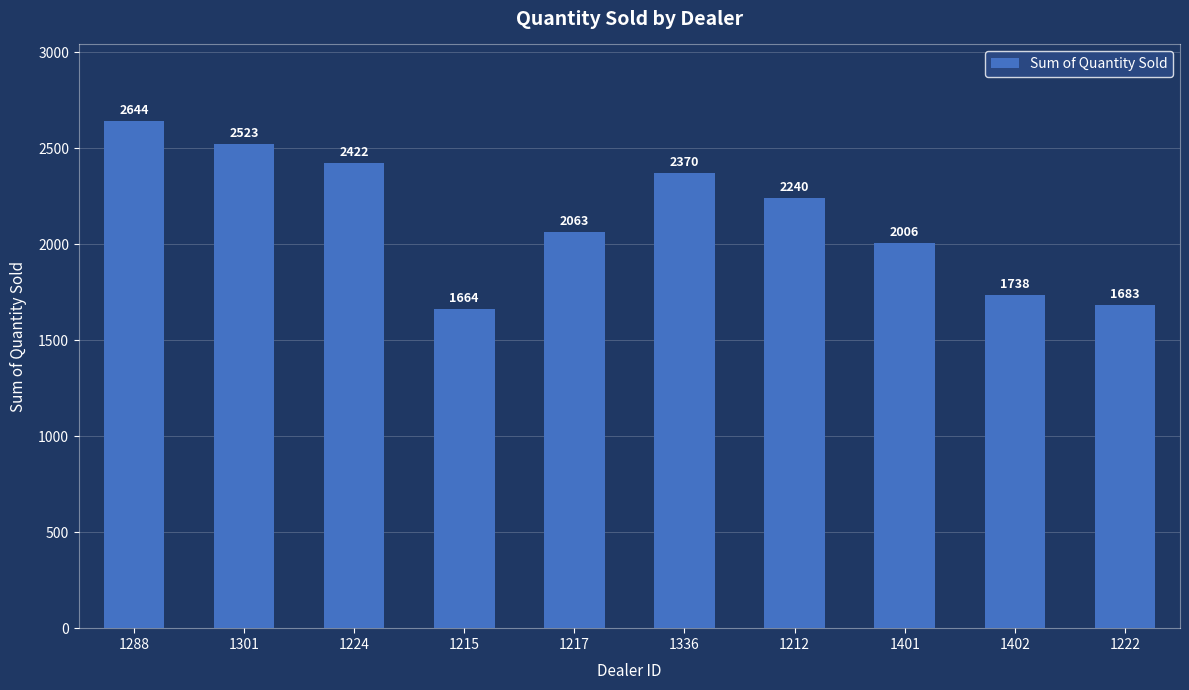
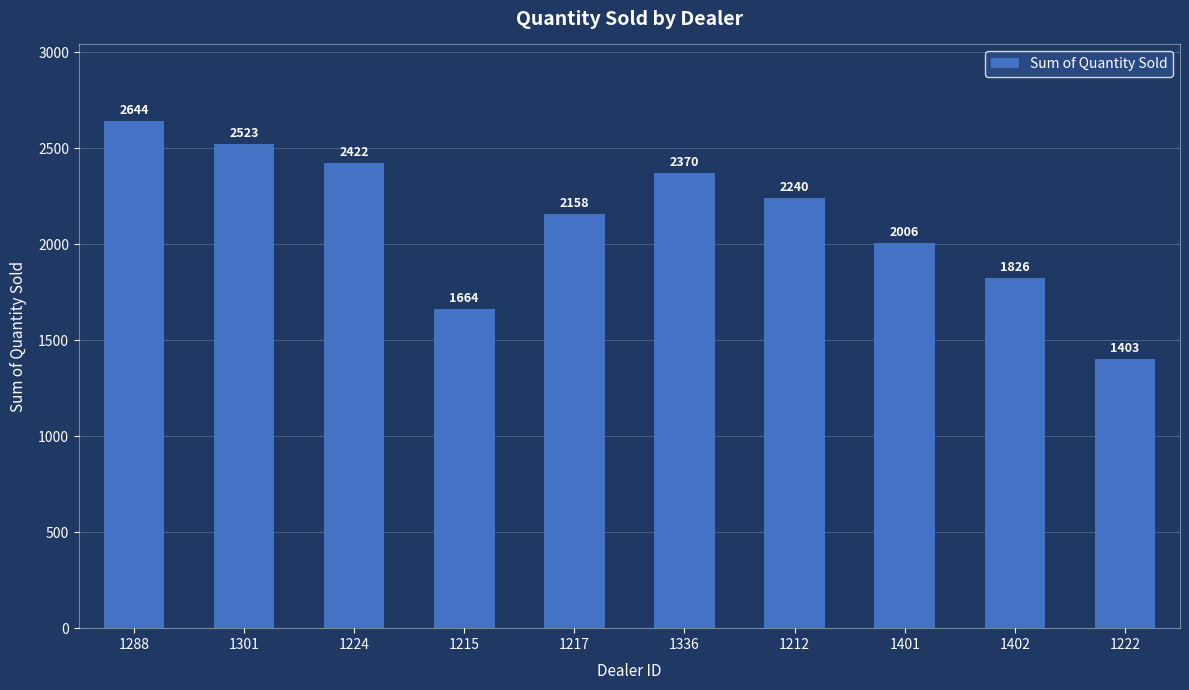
  {
    "1288": 2644,
    "1301": 2523,
    "1224": 2422,
    "1215": 1664,
-   "1217": 2063,
+   "1217": 2158,
    "1336": 2370,
    "1212": 2240,
    "1401": 2006,
-   "1402": 1738,
-   "1222": 1683
+   "1402": 1826,
+   "1222": 1403
  }
